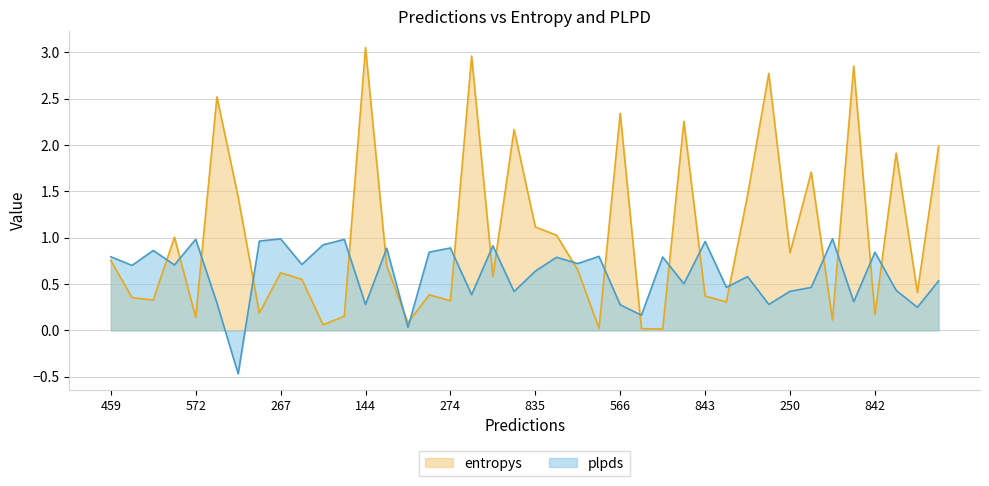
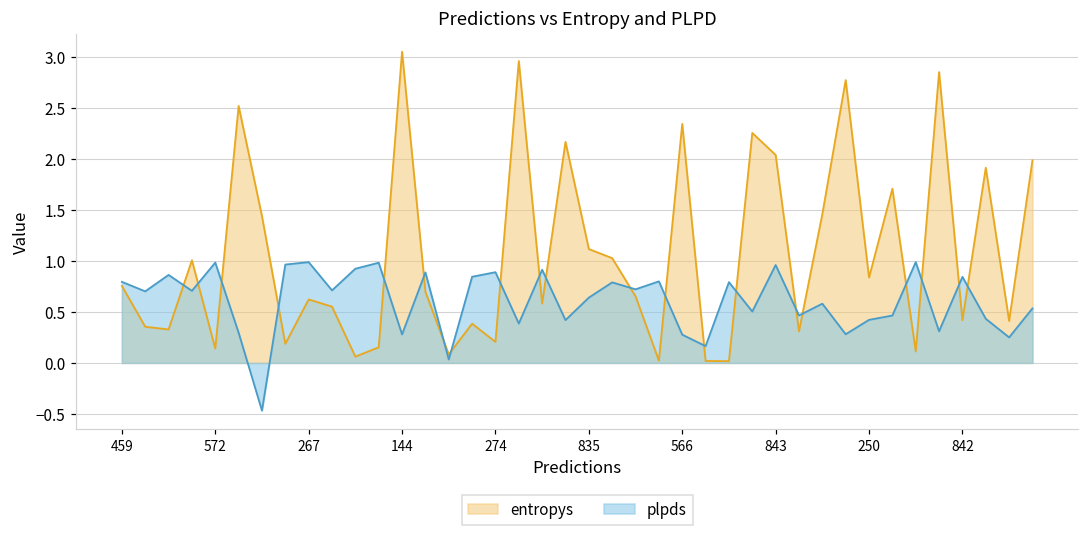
  {
    "entropys": {
      "459": 0.8,
      "572": 0.1,
      "267": 0.6,
      "144": 3.1,
-     "274": 0.3,
+     "274": 0.2,
      "835": 1.1,
      "566": 2.3,
-     "843": 0.4,
+     "843": 2.0,
      "250": 0.8,
-     "842": 0.2
+     "842": 0.4
    }
  }
